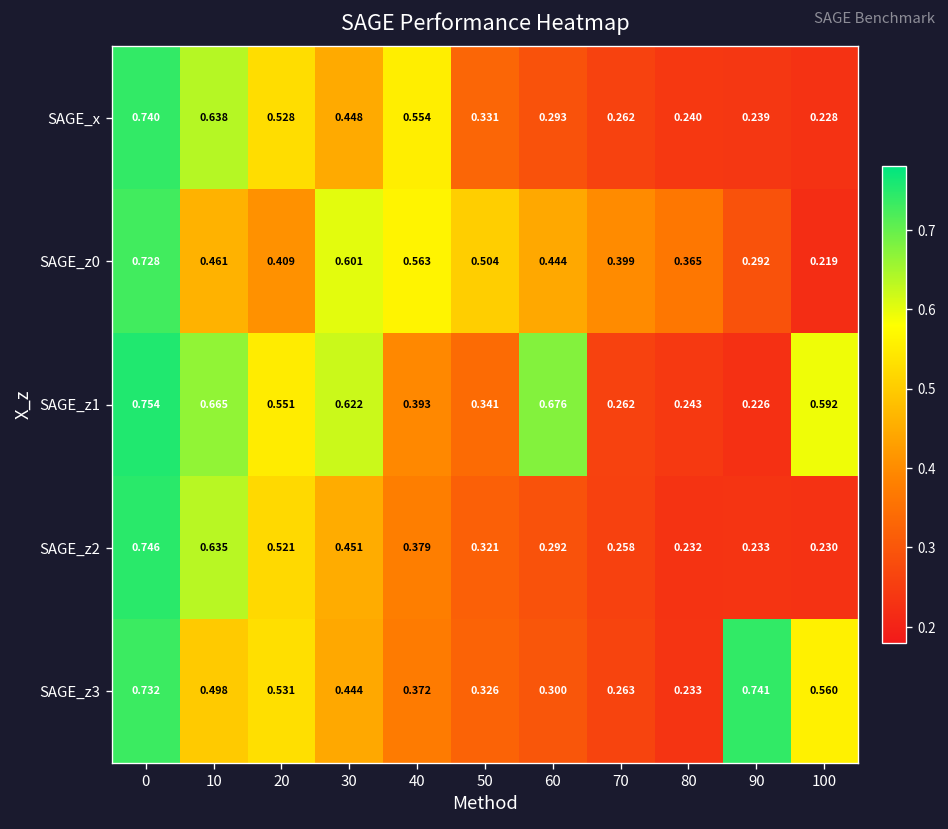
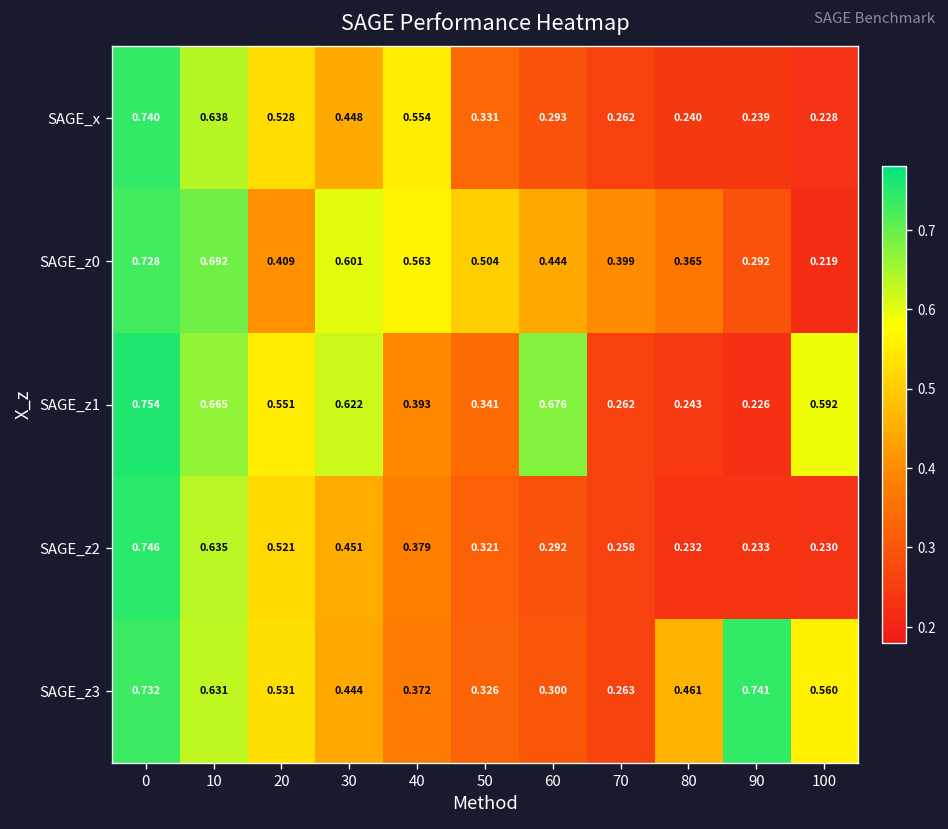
  {
    "SAGE_x": {
      "0": 0.740,
      "10": 0.638,
      "20": 0.528,
      "30": 0.448,
      "40": 0.554,
      "50": 0.331,
      "60": 0.293,
      "70": 0.262,
      "80": 0.240,
      "90": 0.239,
      "100": 0.228
    },
    "SAGE_z0": {
      "0": 0.728,
-     "10": 0.461,
+     "10": 0.692,
      "20": 0.409,
      "30": 0.601,
      "40": 0.563,
      "50": 0.504,
      "60": 0.444,
      "70": 0.399,
      "80": 0.365,
      "90": 0.292,
      "100": 0.219
    },
    "SAGE_z1": {
      "0": 0.754,
      "10": 0.665,
      "20": 0.551,
      "30": 0.622,
      "40": 0.393,
      "50": 0.341,
      "60": 0.676,
      "70": 0.262,
      "80": 0.243,
      "90": 0.226,
      "100": 0.592
    },
    "SAGE_z2": {
      "0": 0.746,
      "10": 0.635,
      "20": 0.521,
      "30": 0.451,
      "40": 0.379,
      "50": 0.321,
      "60": 0.292,
      "70": 0.258,
      "80": 0.232,
      "90": 0.233,
      "100": 0.230
    },
    "SAGE_z3": {
      "0": 0.732,
-     "10": 0.498,
+     "10": 0.631,
      "20": 0.531,
      "30": 0.444,
      "40": 0.372,
      "50": 0.326,
      "60": 0.300,
      "70": 0.263,
-     "80": 0.233,
+     "80": 0.461,
      "90": 0.741,
      "100": 0.560
    }
  }
